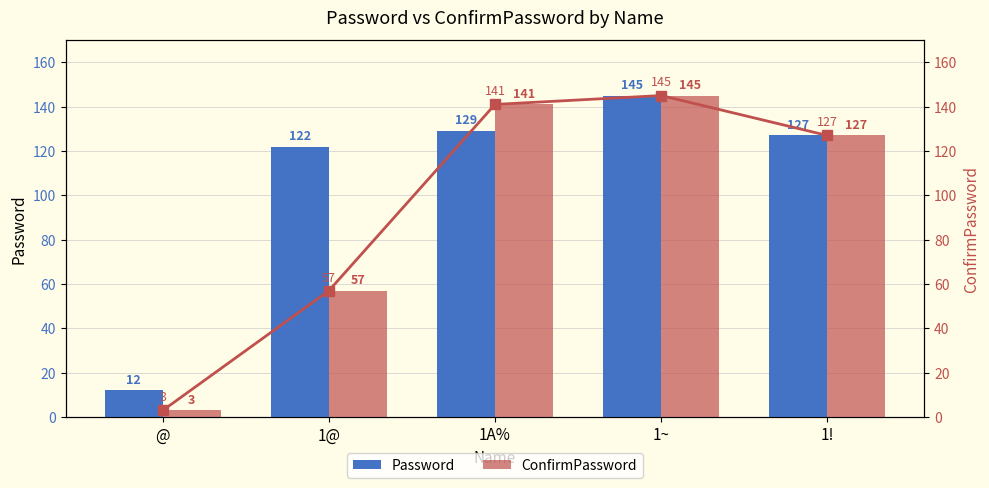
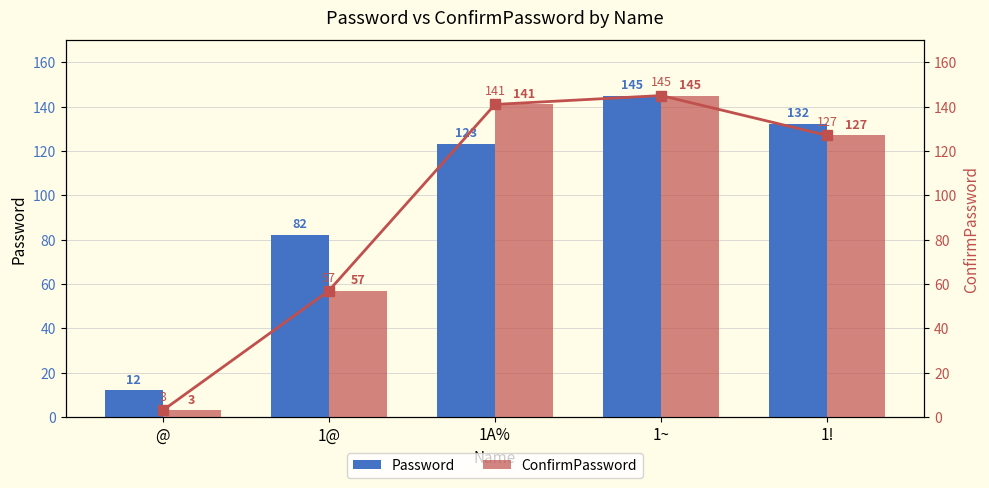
  {
    "Password": {
      "@": 12,
-     "1@": 122,
-     "1A%": 129,
+     "1@": 82,
+     "1A%": 123,
      "1~": 145,
-     "1!": 127
+     "1!": 132
    }
  }
